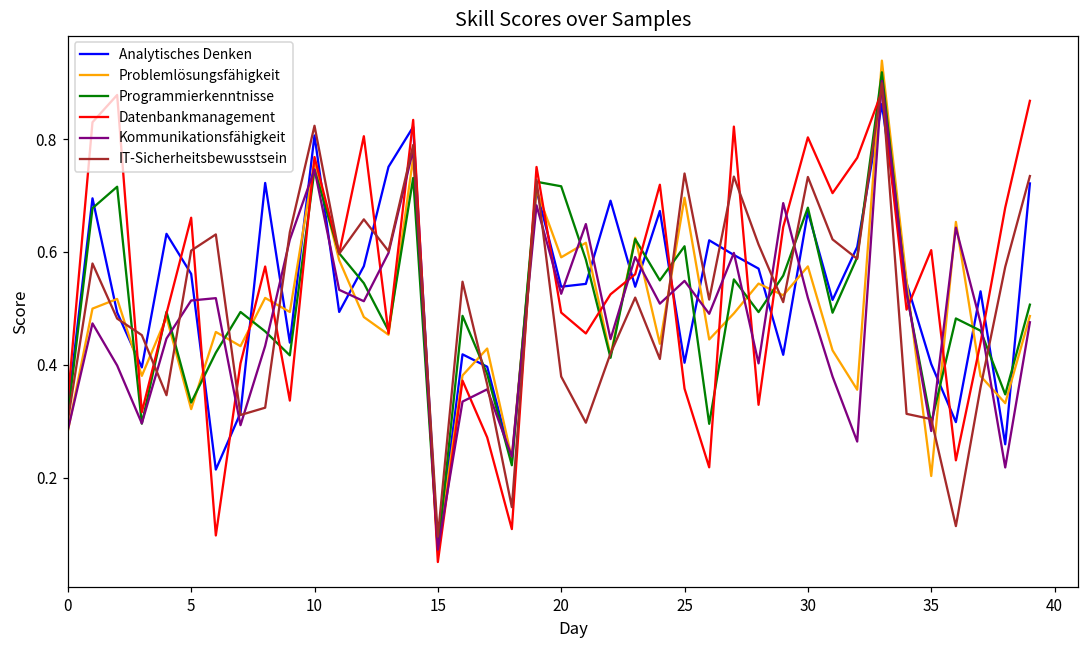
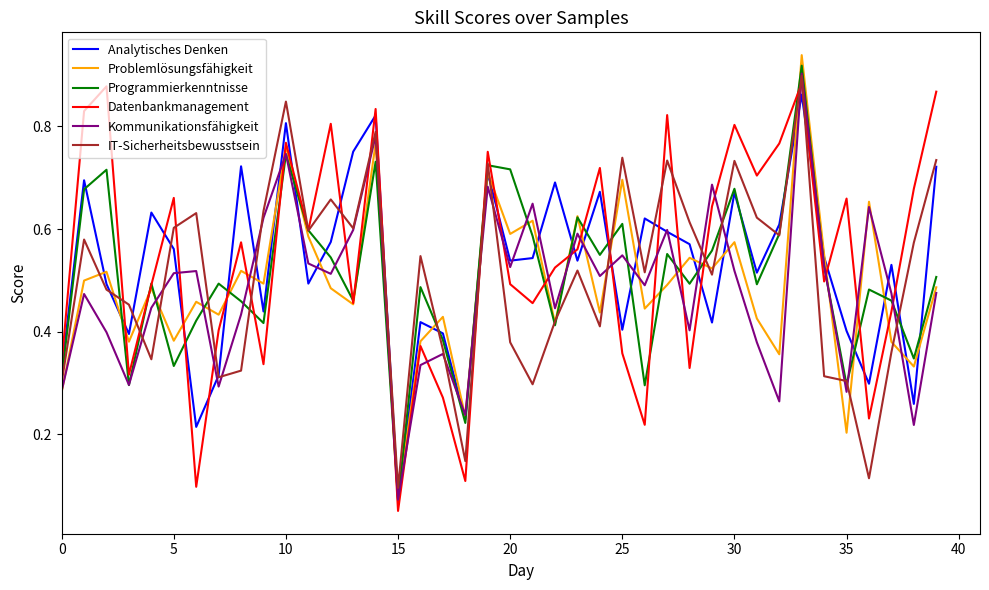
  {
    "Analytisches Denken": {
      "0": 0.32,
      "5": 0.56,
      "10": 0.81,
      "20": 0.54,
      "25": 0.40,
      "30": 0.67,
      "35": 0.40
    },
    "Problemlösungsfähigkeit": {
-     "5": 0.32,
+     "5": 0.38,
      "10": 0.76,
      "20": 0.59,
      "25": 0.70,
      "30": 0.57,
      "35": 0.20
    },
    "Programmierkenntnisse": {
      "0": 0.31,
      "5": 0.33,
      "20": 0.72,
      "25": 0.61,
      "30": 0.68,
      "35": 0.30
    },
    "Datenbankmanagement": {
      "0": 0.34,
      "5": 0.66,
      "10": 0.77,
      "15": 0.05,
      "20": 0.49,
      "25": 0.36,
      "30": 0.80,
-     "35": 0.60
+     "35": 0.66
    },
    "Kommunikationsfähigkeit": {
      "5": 0.51,
      "20": 0.53,
      "25": 0.55,
      "30": 0.52,
      "35": 0.28
    },
    "IT-Sicherheitsbewusstsein": {
      "0": 0.30,
      "5": 0.60,
-     "10": 0.82,
+     "10": 0.85,
      "15": 0.10,
      "20": 0.38,
      "25": 0.74,
      "30": 0.73,
      "35": 0.30
    }
  }
